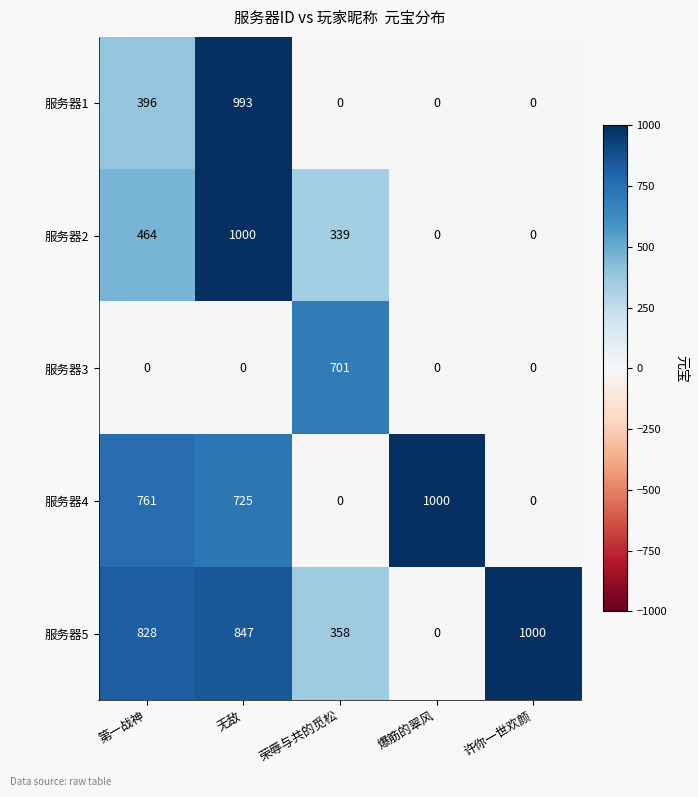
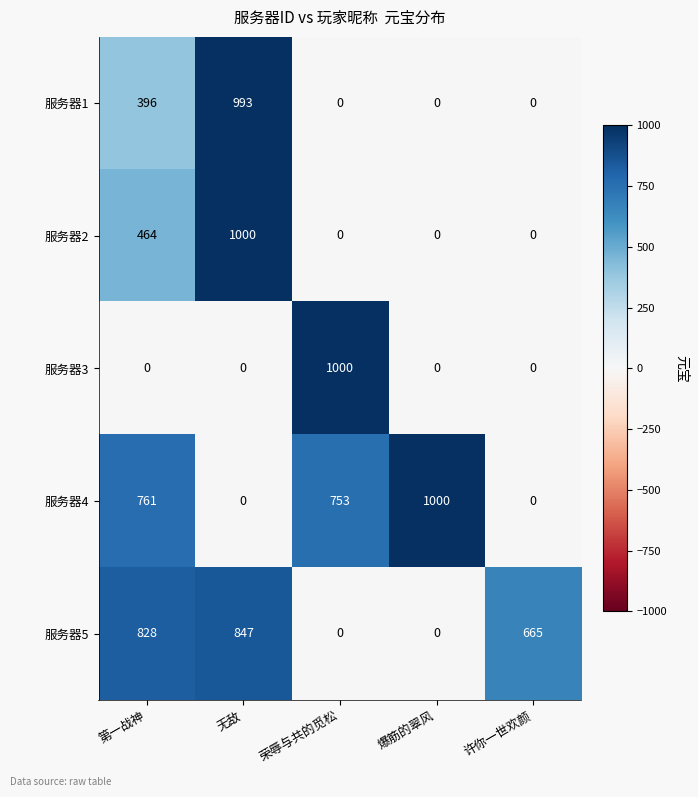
  {
    "服务器1": {
      "第一战神": 396,
      "无敌": 993,
      "荣辱与共的觅松": 0,
      "爆筋的翠风": 0,
      "许你一世欢颜": 0
    },
    "服务器2": {
      "第一战神": 464,
      "无敌": 1000,
-     "荣辱与共的觅松": 339,
+     "荣辱与共的觅松": 0,
      "爆筋的翠风": 0,
      "许你一世欢颜": 0
    },
    "服务器3": {
      "第一战神": 0,
      "无敌": 0,
-     "荣辱与共的觅松": 701,
+     "荣辱与共的觅松": 1000,
      "爆筋的翠风": 0,
      "许你一世欢颜": 0
    },
    "服务器4": {
      "第一战神": 761,
-     "无敌": 725,
-     "荣辱与共的觅松": 0,
+     "无敌": 0,
+     "荣辱与共的觅松": 753,
      "爆筋的翠风": 1000,
      "许你一世欢颜": 0
    },
    "服务器5": {
      "第一战神": 828,
      "无敌": 847,
-     "荣辱与共的觅松": 358,
+     "荣辱与共的觅松": 0,
      "爆筋的翠风": 0,
-     "许你一世欢颜": 1000
+     "许你一世欢颜": 665
    }
  }
